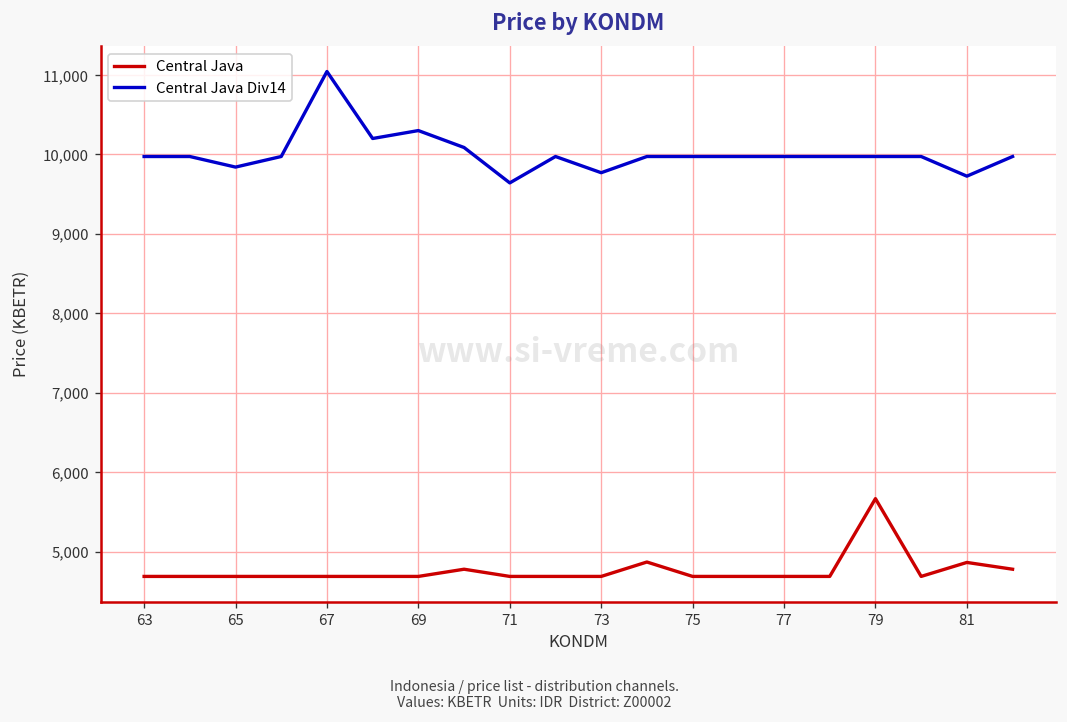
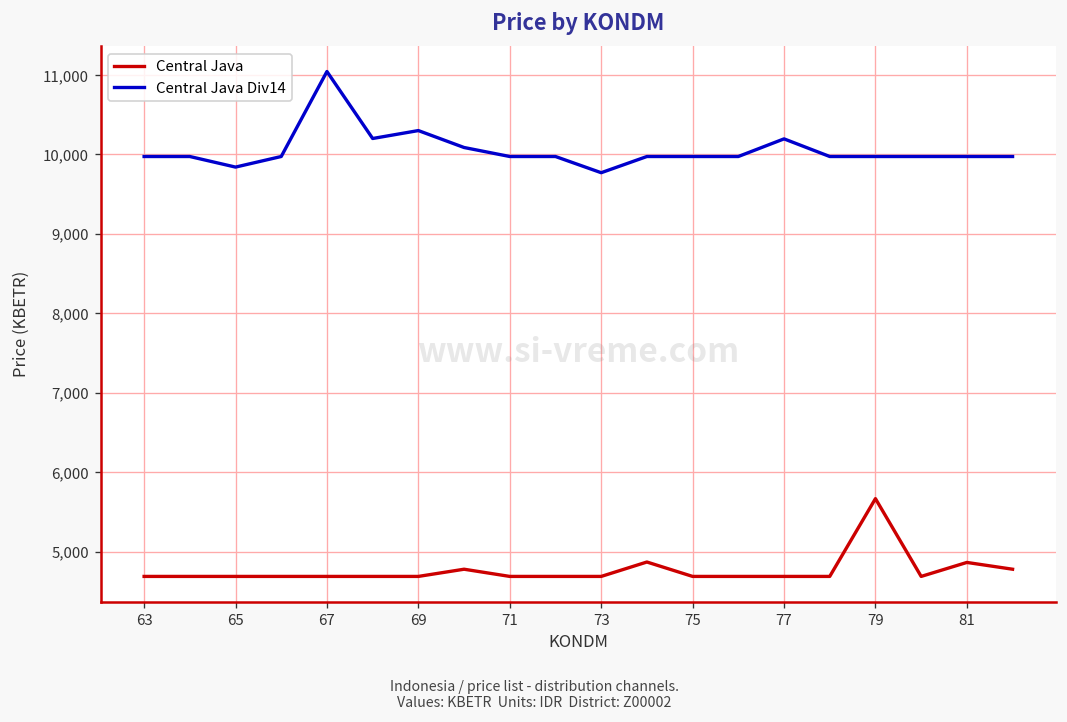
  {
    "Central Java": {
      "63": "4,700",
      "65": "4,700",
      "67": "4,700",
      "69": "4,700",
      "71": "4,700",
      "73": "4,700",
      "75": "4,700",
      "77": "4,700",
      "79": "5,700",
      "81": "4,900"
    },
    "Central Java Div14": {
      "63": "10,000",
      "65": "9,800",
      "67": "11,000",
      "69": "10,300",
-     "71": "9,600",
+     "71": "10,000",
      "73": "9,800",
      "75": "10,000",
-     "77": "10,000",
+     "77": "10,200",
      "79": "10,000",
-     "81": "9,700"
+     "81": "10,000"
    }
  }
